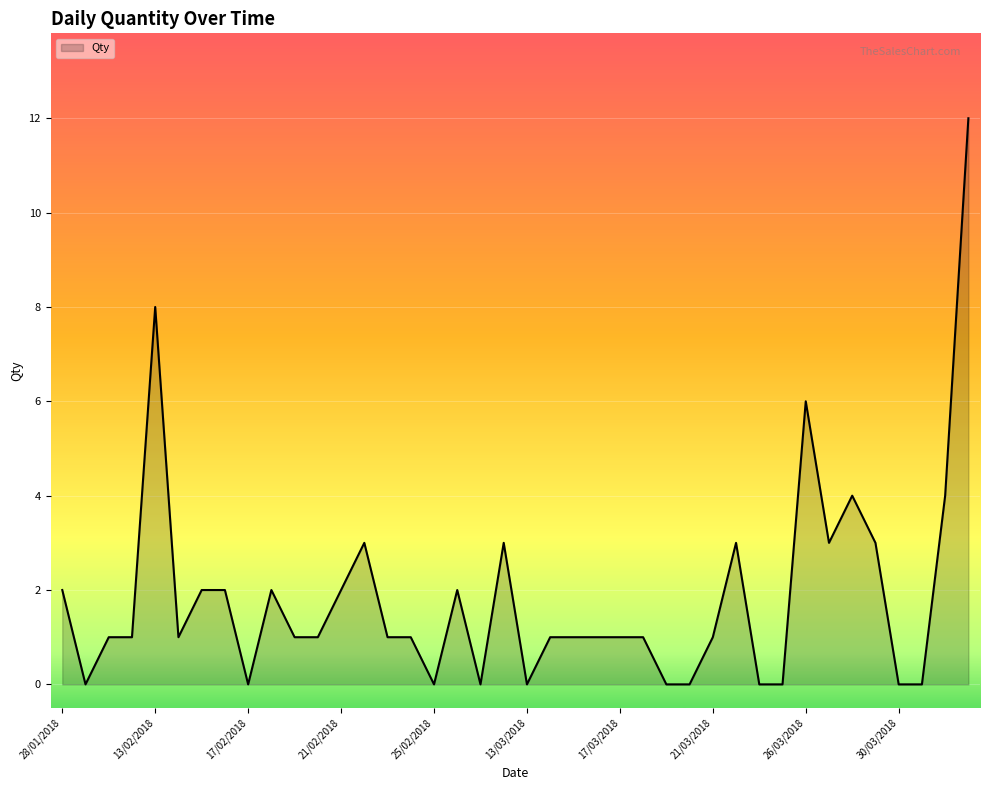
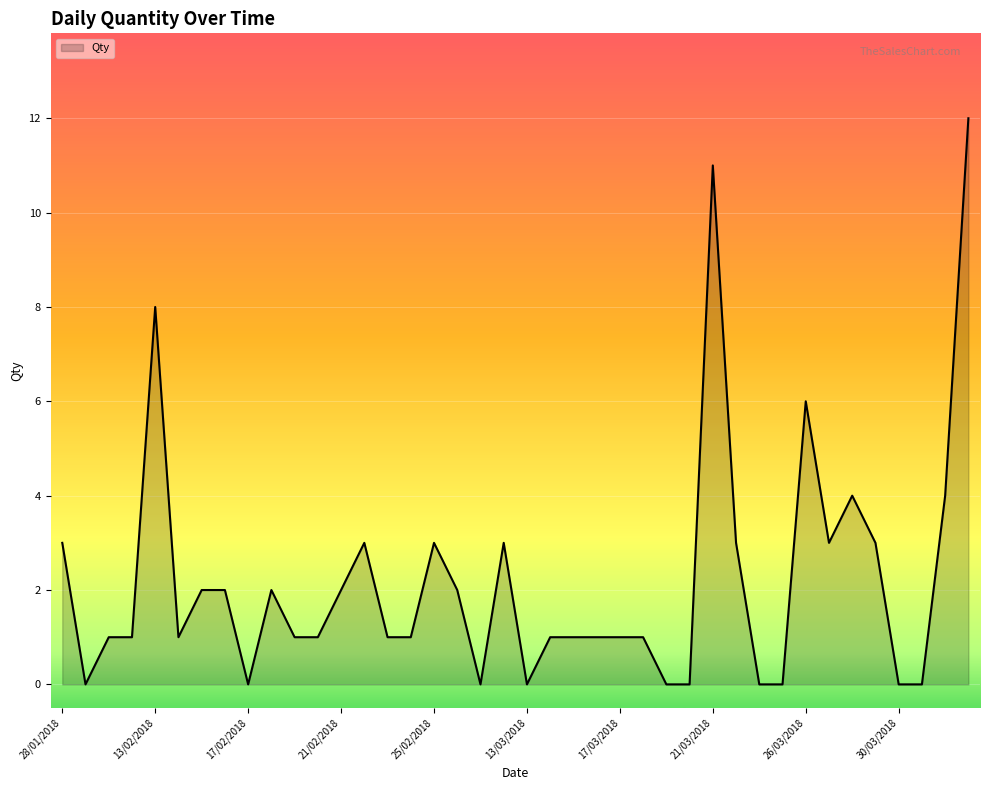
  {
-   "28/01/2018": 2,
+   "28/01/2018": 3,
    "13/02/2018": 8,
    "17/02/2018": 0,
    "21/02/2018": 2,
-   "25/02/2018": 0,
+   "25/02/2018": 3,
    "13/03/2018": 0,
    "17/03/2018": 1,
-   "21/03/2018": 1,
+   "21/03/2018": 11,
    "26/03/2018": 6,
    "30/03/2018": 0
  }
